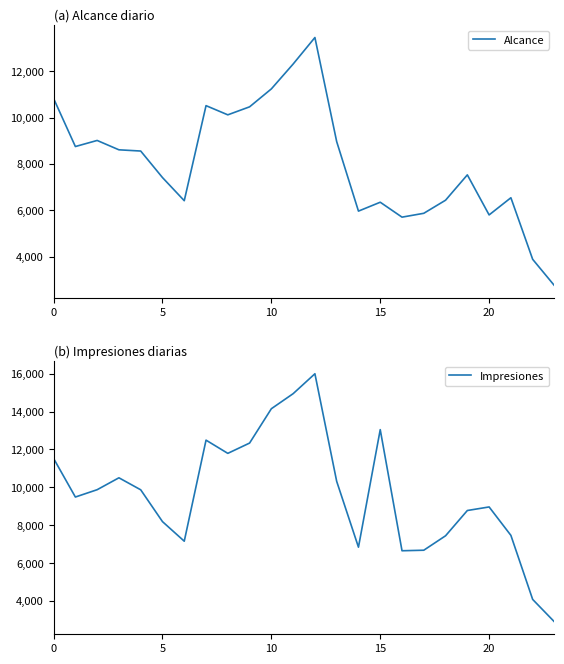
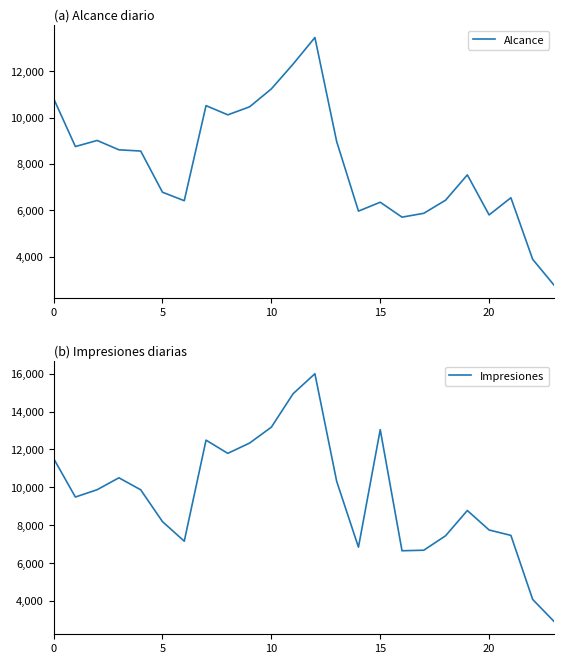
  {
    "(a) Alcance diario": {
      "0": "10,800",
-     "5": "7,400",
+     "5": "6,800",
      "10": "11,200",
      "15": "6,400",
      "20": "5,800"
    },
    "(b) Impresiones diarias": {
      "0": "11,500",
      "5": "8,200",
-     "10": "14,200",
+     "10": "13,200",
      "15": "13,000",
-     "20": "9,000"
+     "20": "7,700"
    }
  }
